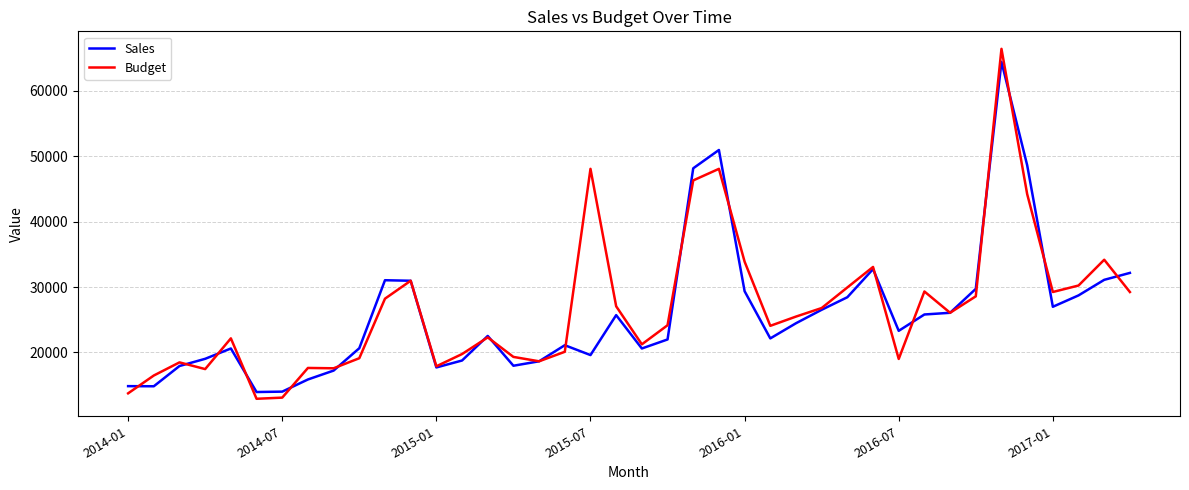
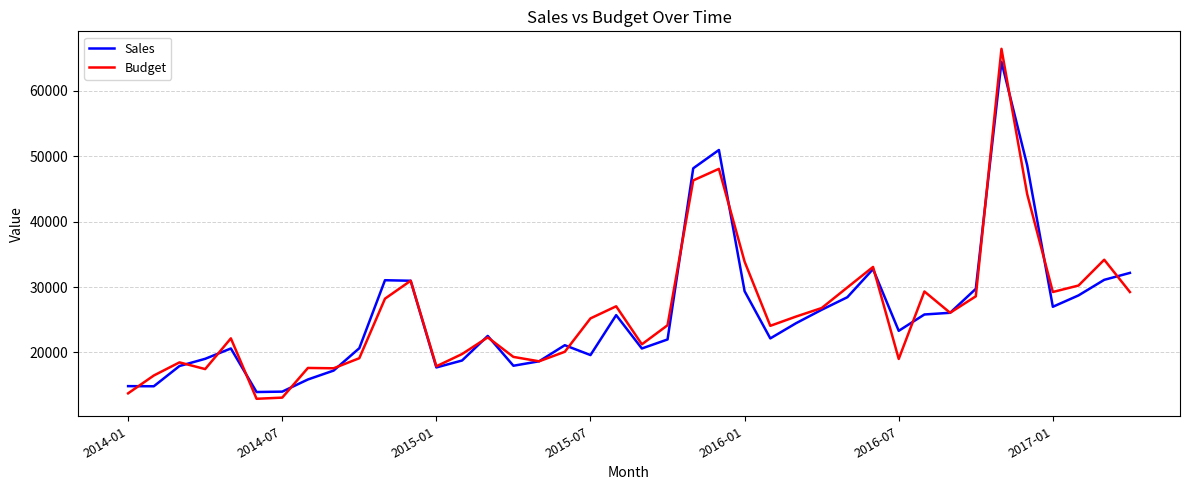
  {
    "Sales": {
      "2014-01": 15000,
      "2014-07": 14000,
      "2015-07": 20000,
      "2016-01": 29000,
      "2016-07": 23000,
      "2017-01": 27000
    },
    "Budget": {
      "2014-01": 14000,
      "2014-07": 13000,
-     "2015-07": 48000,
+     "2015-07": 25000,
      "2016-01": 34000,
      "2016-07": 19000,
      "2017-01": 29000
    }
  }
